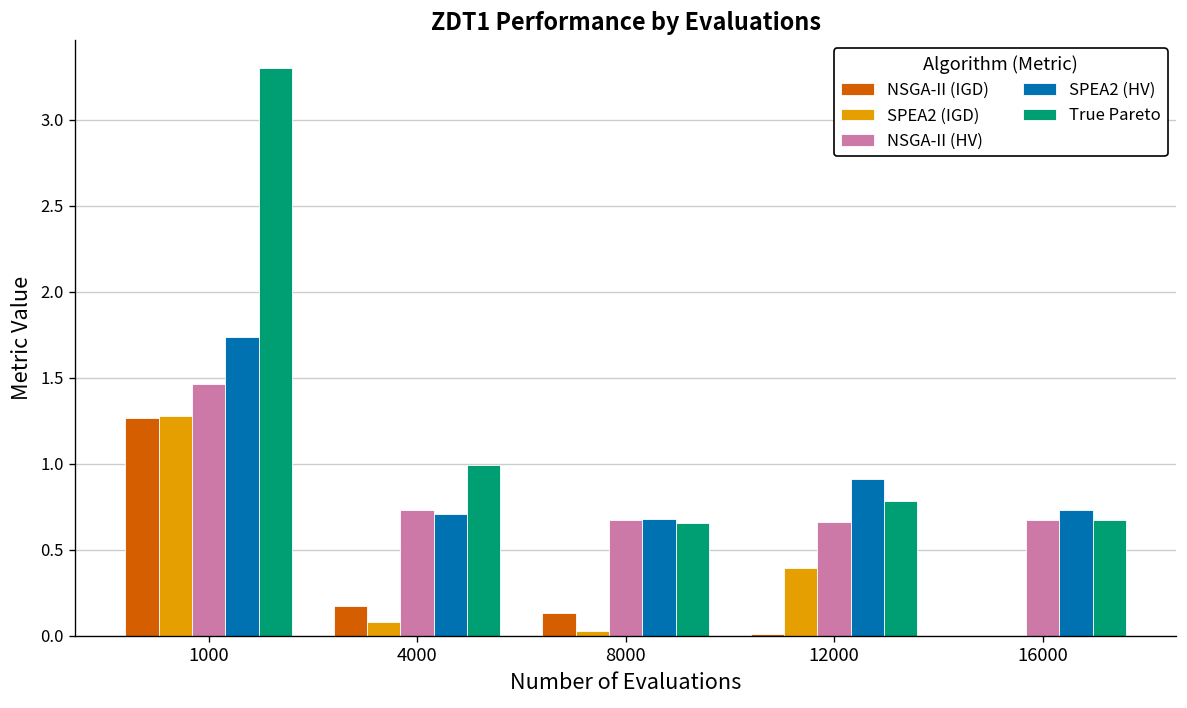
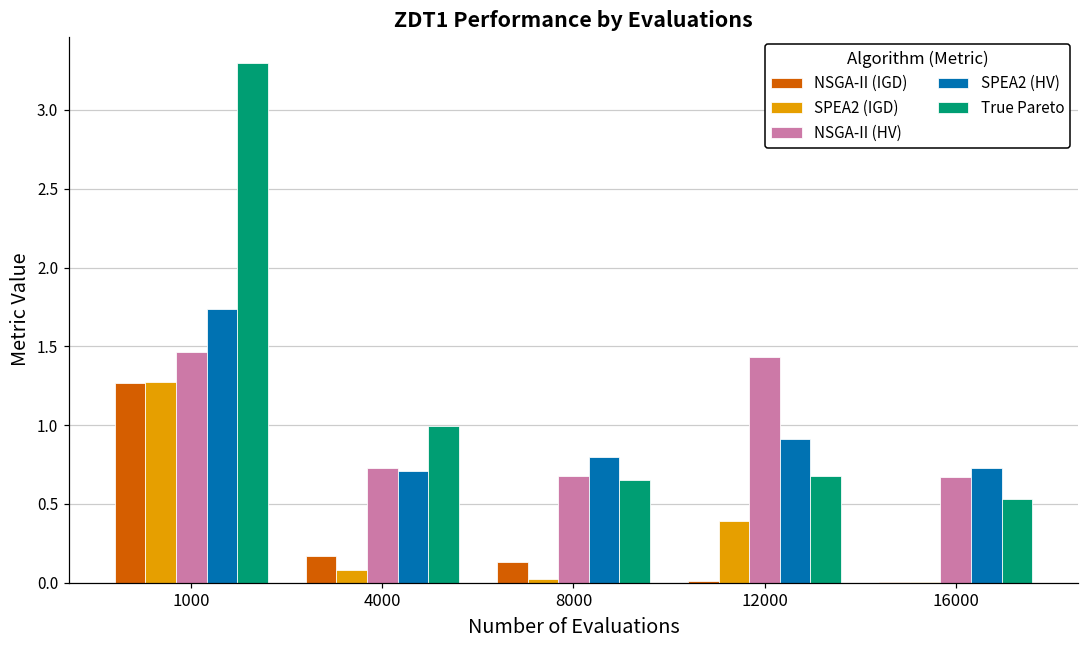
  {
    "NSGA-II (IGD)": {
      "1000": 1.27,
      "4000": 0.17,
      "8000": 0.13
    },
    "SPEA2 (IGD)": {
      "1000": 1.28,
      "4000": 0.08,
      "8000": 0.03,
      "12000": 0.39
    },
    "NSGA-II (HV)": {
      "1000": 1.46,
      "4000": 0.73,
      "8000": 0.67,
-     "12000": 0.66,
+     "12000": 1.43,
      "16000": 0.67
    },
    "SPEA2 (HV)": {
      "1000": 1.74,
      "4000": 0.71,
-     "8000": 0.68,
+     "8000": 0.80,
      "12000": 0.91,
      "16000": 0.73
    },
    "True Pareto": {
      "1000": 3.30,
      "4000": 0.99,
      "8000": 0.65,
-     "12000": 0.78,
-     "16000": 0.68
+     "12000": 0.67,
+     "16000": 0.53
    }
  }
